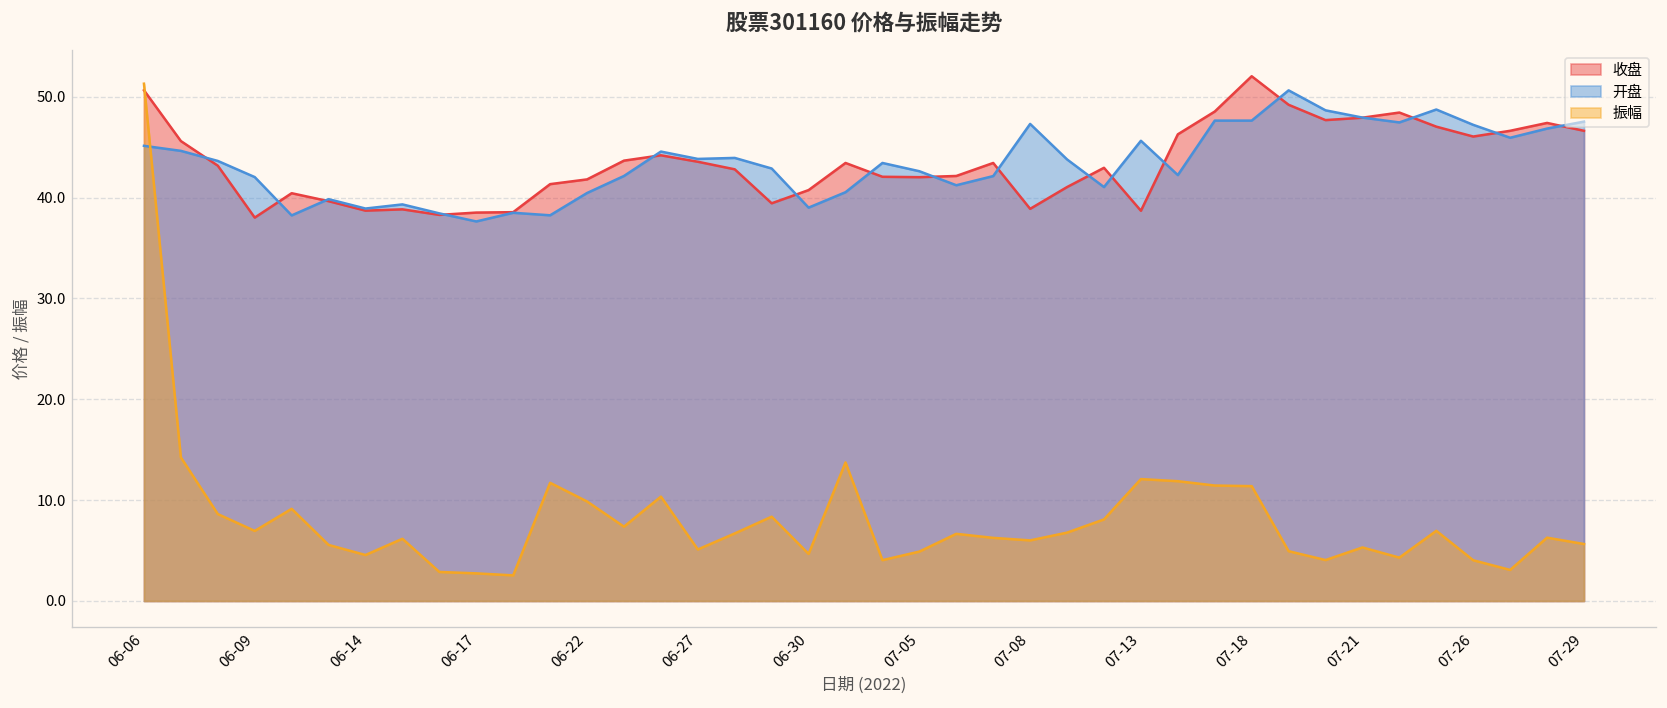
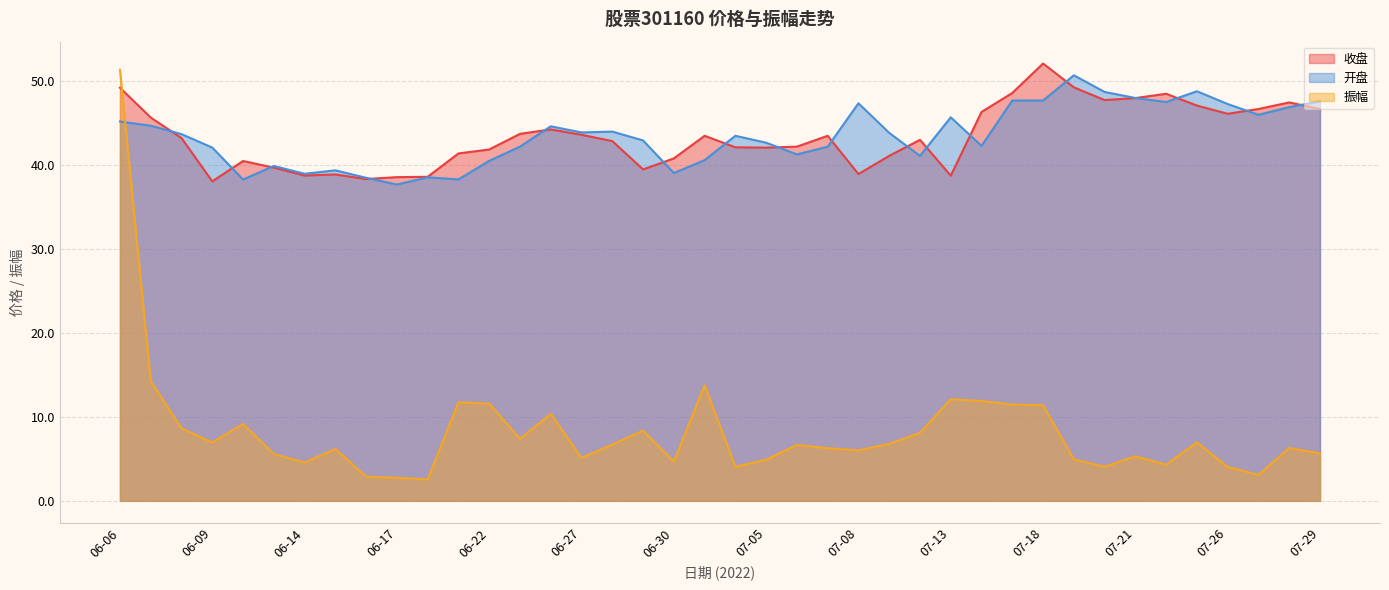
  {
    "收盘": {
-     "06-06": 51,
+     "06-06": 49,
      "06-09": 38,
      "06-17": 39,
      "06-22": 42,
      "06-30": 41,
      "07-05": 42,
      "07-08": 39,
      "07-13": 39,
      "07-18": 52,
      "07-26": 46
    },
    "开盘": {
      "06-06": 45,
      "06-09": 42,
      "06-17": 38,
      "06-22": 40,
      "06-30": 39,
      "07-05": 43,
      "07-08": 47,
      "07-13": 46,
      "07-18": 48,
      "07-26": 47
    },
    "振幅": {
      "06-06": 51,
      "06-09": 7,
      "06-14": 5,
      "06-17": 3,
-     "06-22": 10,
+     "06-22": 12,
      "06-27": 5,
      "06-30": 5,
      "07-05": 5,
      "07-08": 6,
      "07-13": 12,
      "07-18": 11,
      "07-21": 5,
      "07-26": 4,
      "07-29": 6
    }
  }
